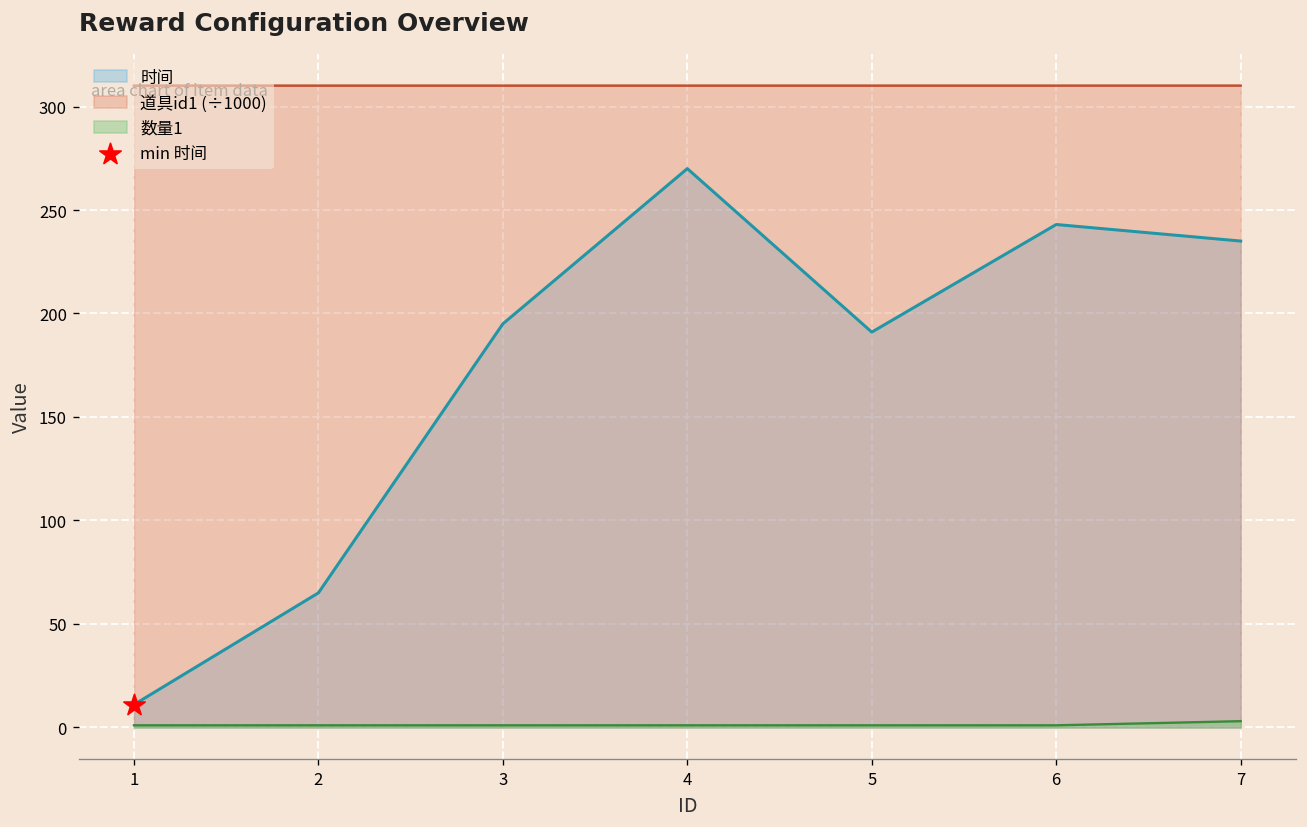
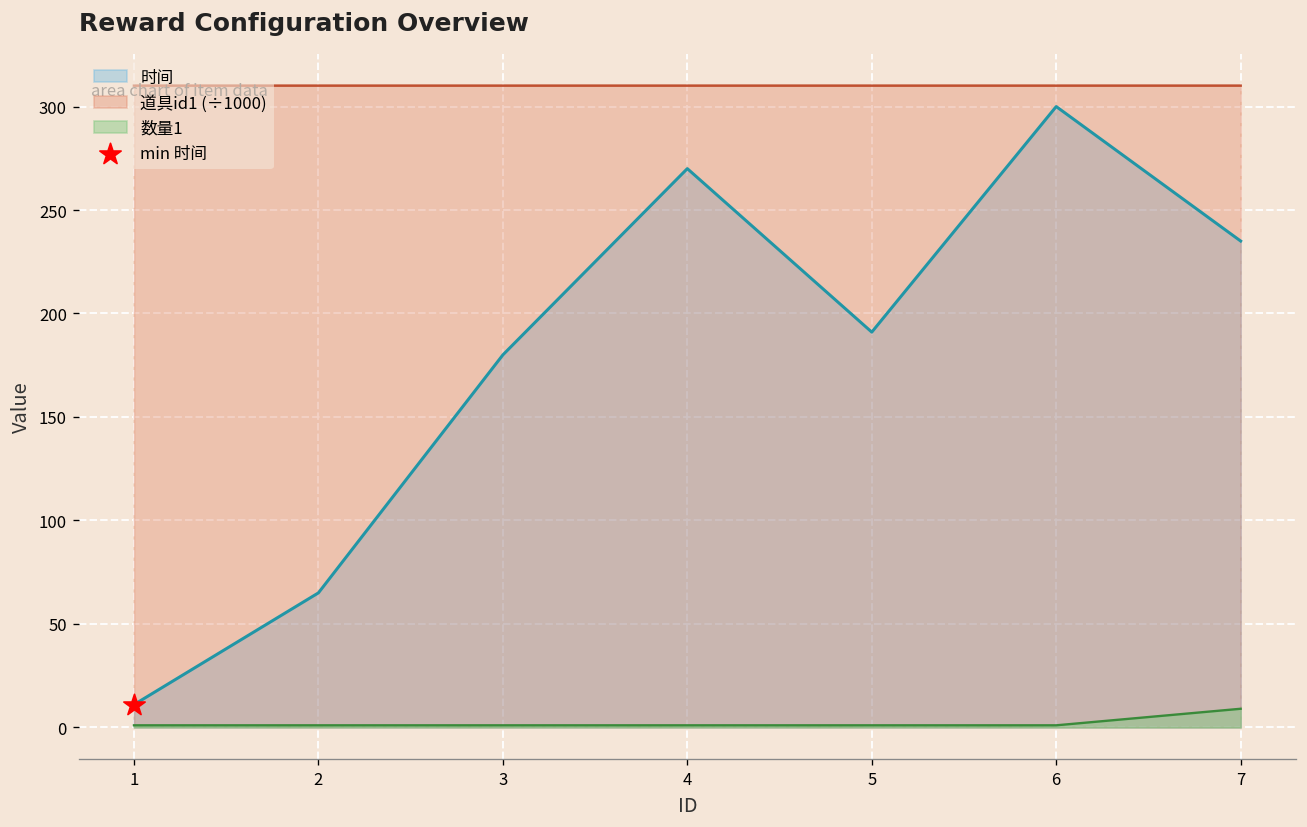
  {
    "时间": {
      "2": 65,
-     "3": 195,
+     "3": 180,
      "4": 270,
      "5": 191,
-     "6": 243,
+     "6": 300,
      "7": 235
    },
    "道具id1 (÷1000)": {
      "2": 310,
      "3": 310,
      "4": 310,
      "5": 310,
      "6": 310,
      "7": 310
    },
    "数量1": {
      "1": 1,
      "2": 1,
      "3": 1,
      "4": 1,
      "5": 1,
      "6": 1,
-     "7": 3
+     "7": 9
    }
  }
